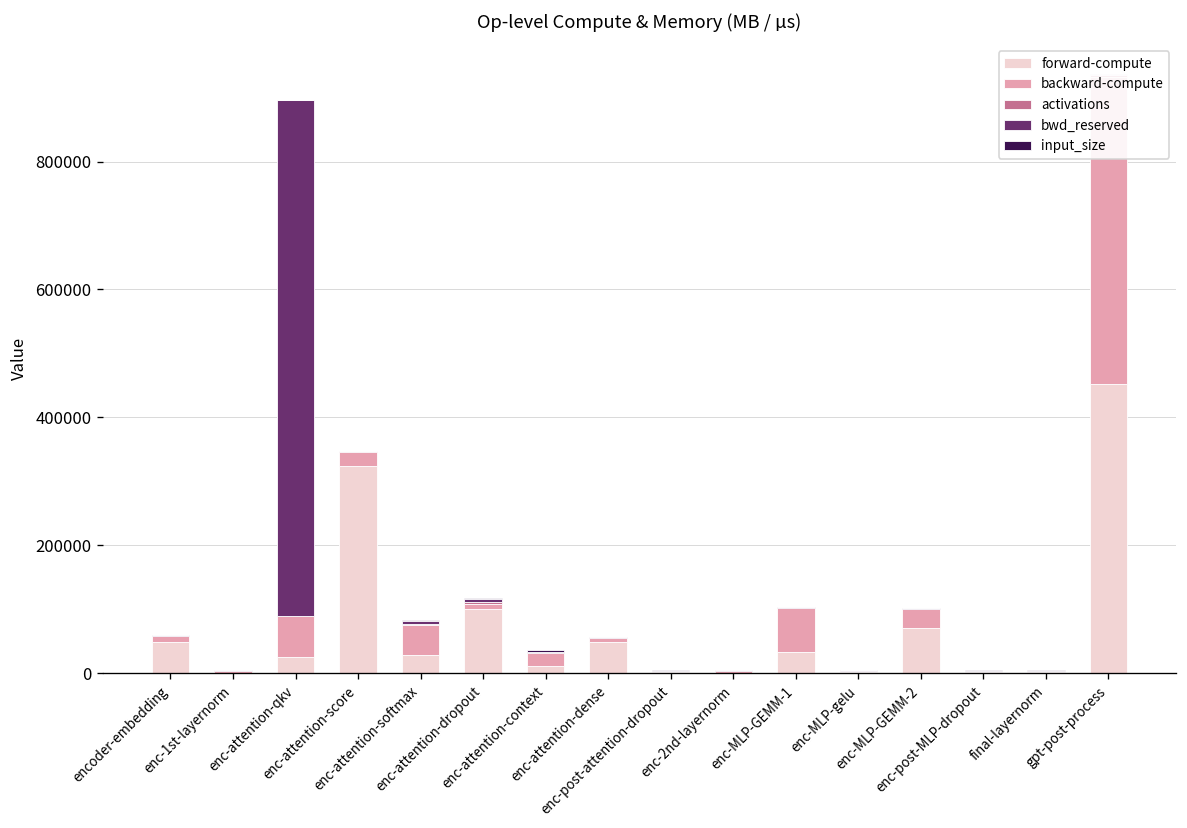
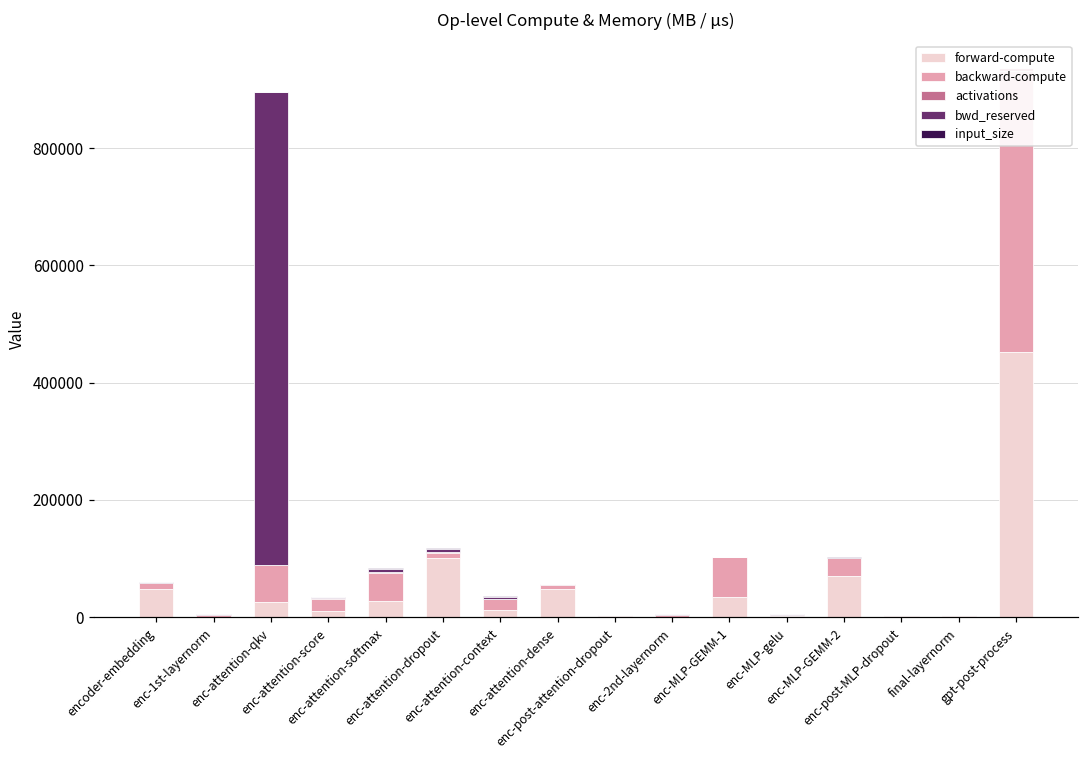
  {
    "forward-compute": {
      "encoder-embedding": 50000,
      "enc-attention-qkv": 30000,
-     "enc-attention-score": 320000,
+     "enc-attention-score": 10000,
      "enc-attention-softmax": 30000,
      "enc-attention-dropout": 100000,
      "enc-attention-context": 10000,
      "enc-attention-dense": 50000,
      "enc-MLP-GEMM-1": 30000,
      "enc-MLP-GEMM-2": 70000,
      "gpt-post-process": 450000
    },
    "backward-compute": {
      "encoder-embedding": 10000,
      "enc-attention-qkv": 60000,
      "enc-attention-score": 20000,
      "enc-attention-softmax": 50000,
      "enc-attention-dropout": 10000,
      "enc-attention-context": 20000,
      "enc-attention-dense": 10000,
      "enc-MLP-GEMM-1": 70000,
      "enc-MLP-GEMM-2": 30000
    },
    "bwd_reserved": {
      "enc-attention-qkv": 810000
    }
  }
